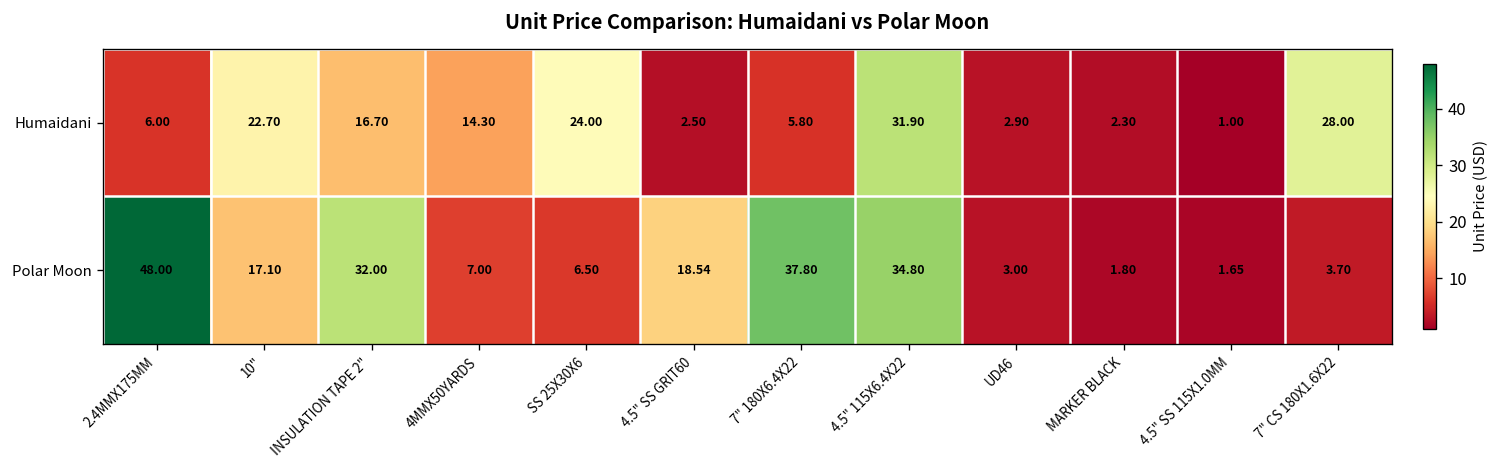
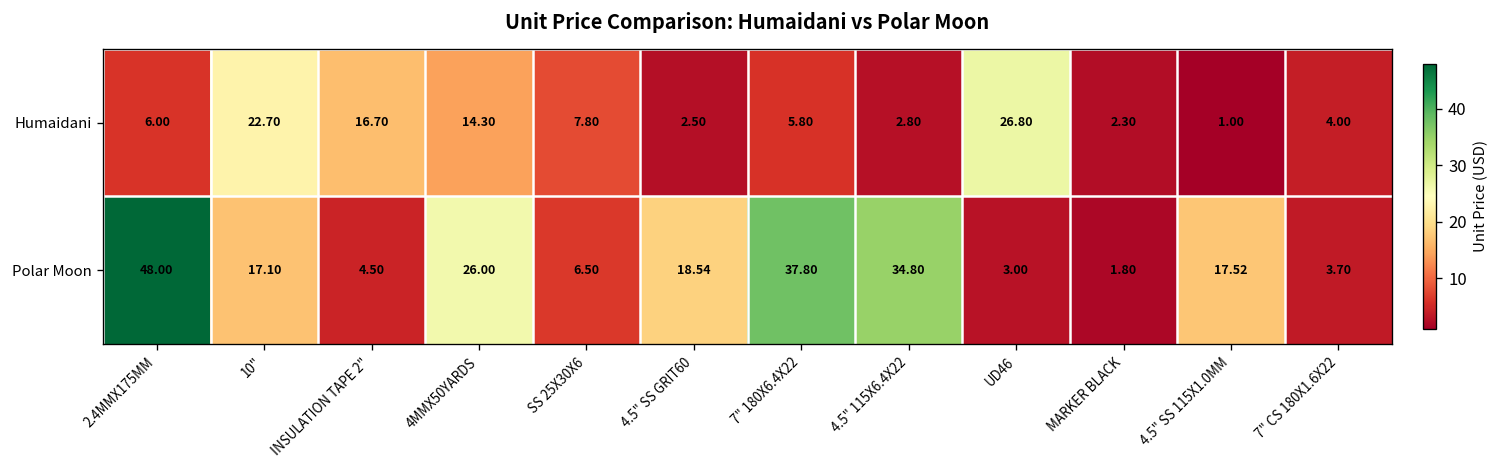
  {
    "Humaidani": {
      "2.4MMX175MM": 6.00,
      "10\"": 22.70,
      "INSULATION TAPE 2\"": 16.70,
      "4MMX50YARDS": 14.30,
-     "SS 25X30X6": 24.00,
+     "SS 25X30X6": 7.80,
      "4.5\" SS GRIT60": 2.50,
      "7\" 180X6.4X22": 5.80,
-     "4.5\" 115X6.4X22": 31.90,
-     "UD46": 2.90,
+     "4.5\" 115X6.4X22": 2.80,
+     "UD46": 26.80,
      "MARKER BLACK": 2.30,
      "4.5\" SS 115X1.0MM": 1.00,
-     "7\" CS 180X1.6X22": 28.00
+     "7\" CS 180X1.6X22": 4.00
    },
    "Polar Moon": {
      "2.4MMX175MM": 48.00,
      "10\"": 17.10,
-     "INSULATION TAPE 2\"": 32.00,
-     "4MMX50YARDS": 7.00,
+     "INSULATION TAPE 2\"": 4.50,
+     "4MMX50YARDS": 26.00,
      "SS 25X30X6": 6.50,
      "4.5\" SS GRIT60": 18.54,
      "7\" 180X6.4X22": 37.80,
      "4.5\" 115X6.4X22": 34.80,
      "UD46": 3.00,
      "MARKER BLACK": 1.80,
-     "4.5\" SS 115X1.0MM": 1.65,
+     "4.5\" SS 115X1.0MM": 17.52,
      "7\" CS 180X1.6X22": 3.70
    }
  }
